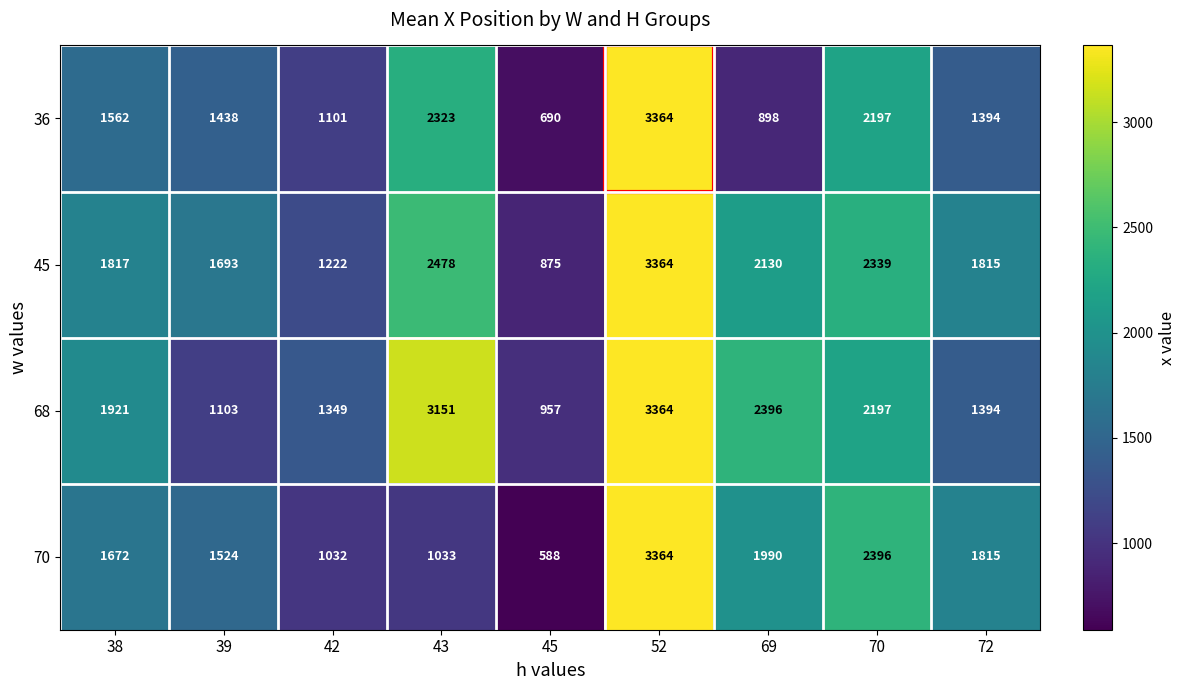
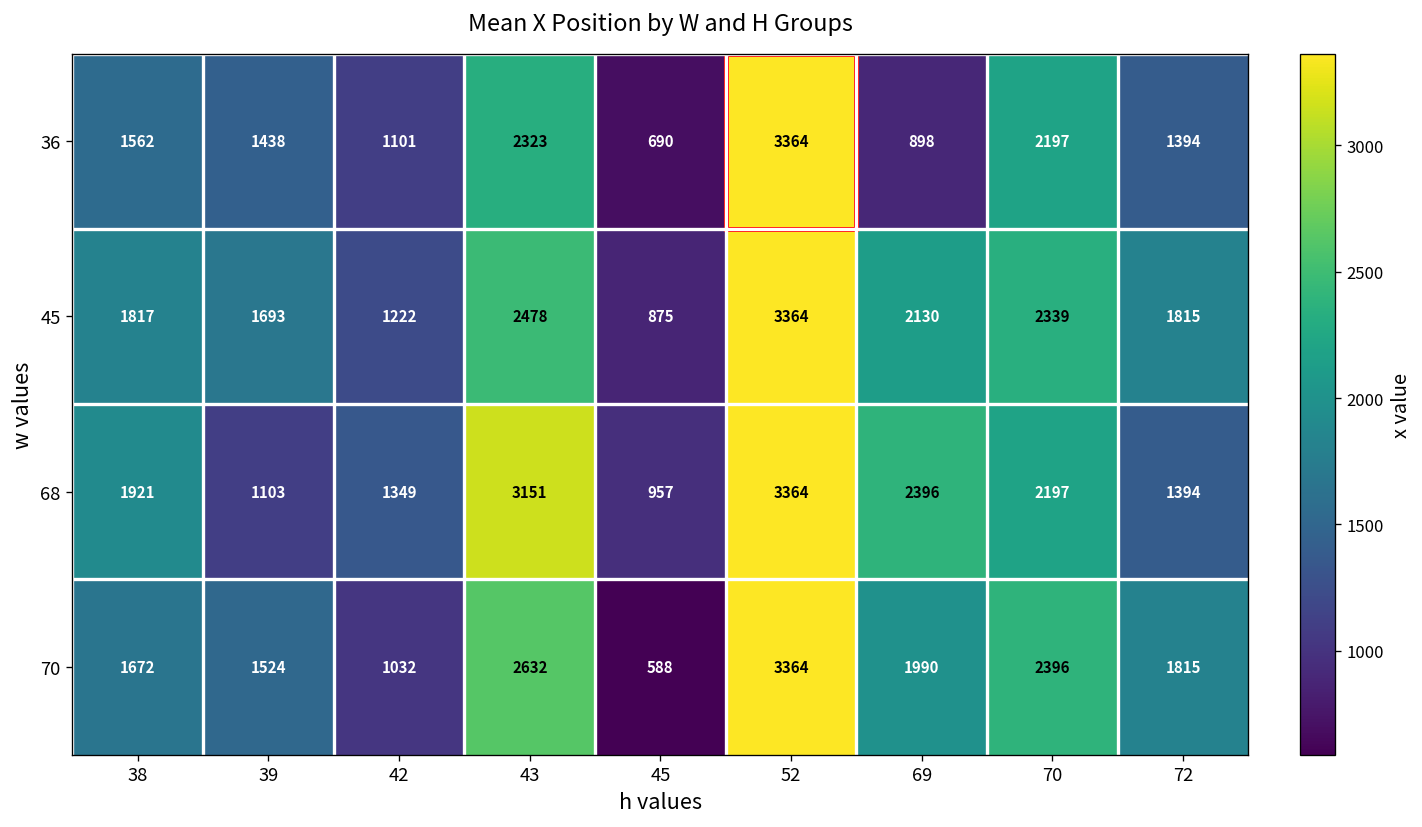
  {
    "36": {
      "38": 1562,
      "39": 1438,
      "42": 1101,
      "43": 2323,
      "45": 690,
      "52": 3364,
      "69": 898,
      "70": 2197,
      "72": 1394
    },
    "45": {
      "38": 1817,
      "39": 1693,
      "42": 1222,
      "43": 2478,
      "45": 875,
      "52": 3364,
      "69": 2130,
      "70": 2339,
      "72": 1815
    },
    "68": {
      "38": 1921,
      "39": 1103,
      "42": 1349,
      "43": 3151,
      "45": 957,
      "52": 3364,
      "69": 2396,
      "70": 2197,
      "72": 1394
    },
    "70": {
      "38": 1672,
      "39": 1524,
      "42": 1032,
-     "43": 1033,
+     "43": 2632,
      "45": 588,
      "52": 3364,
      "69": 1990,
      "70": 2396,
      "72": 1815
    }
  }
